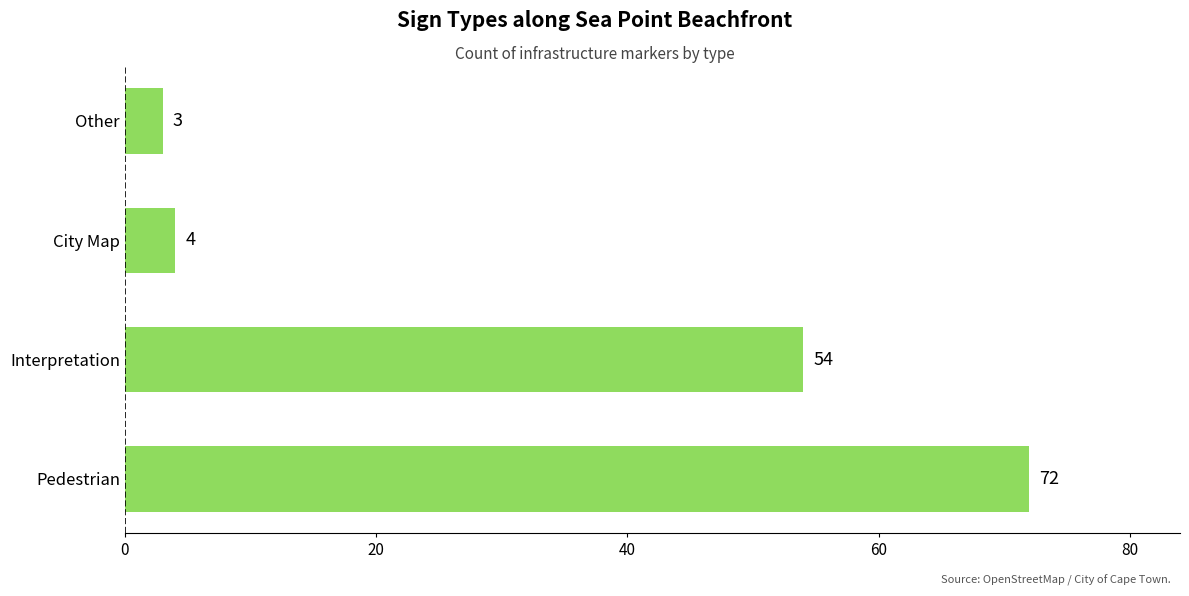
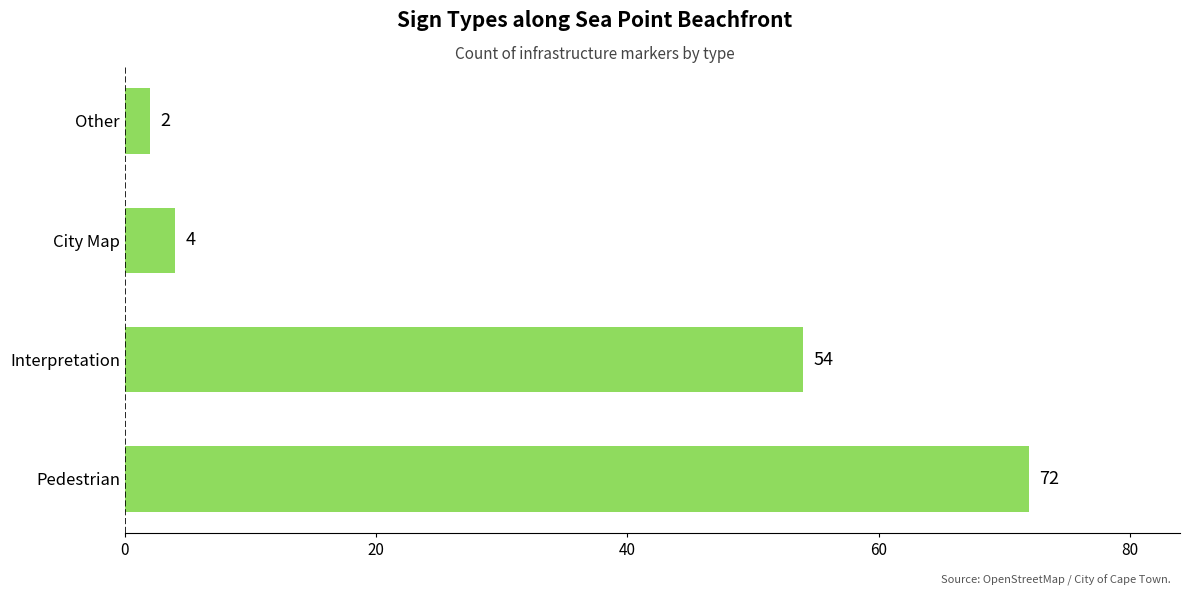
  {
-   "Other": 3,
+   "Other": 2,
    "City Map": 4,
    "Interpretation": 54,
    "Pedestrian": 72
  }
